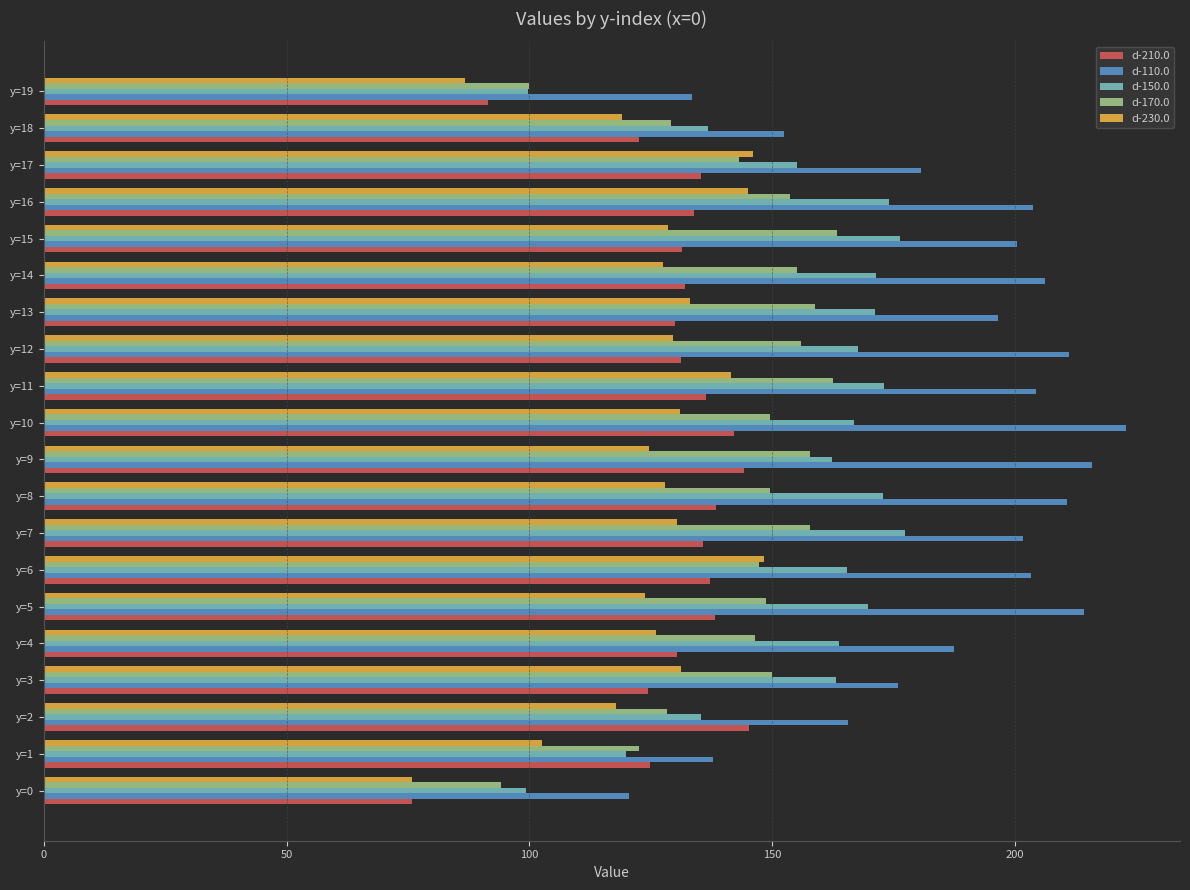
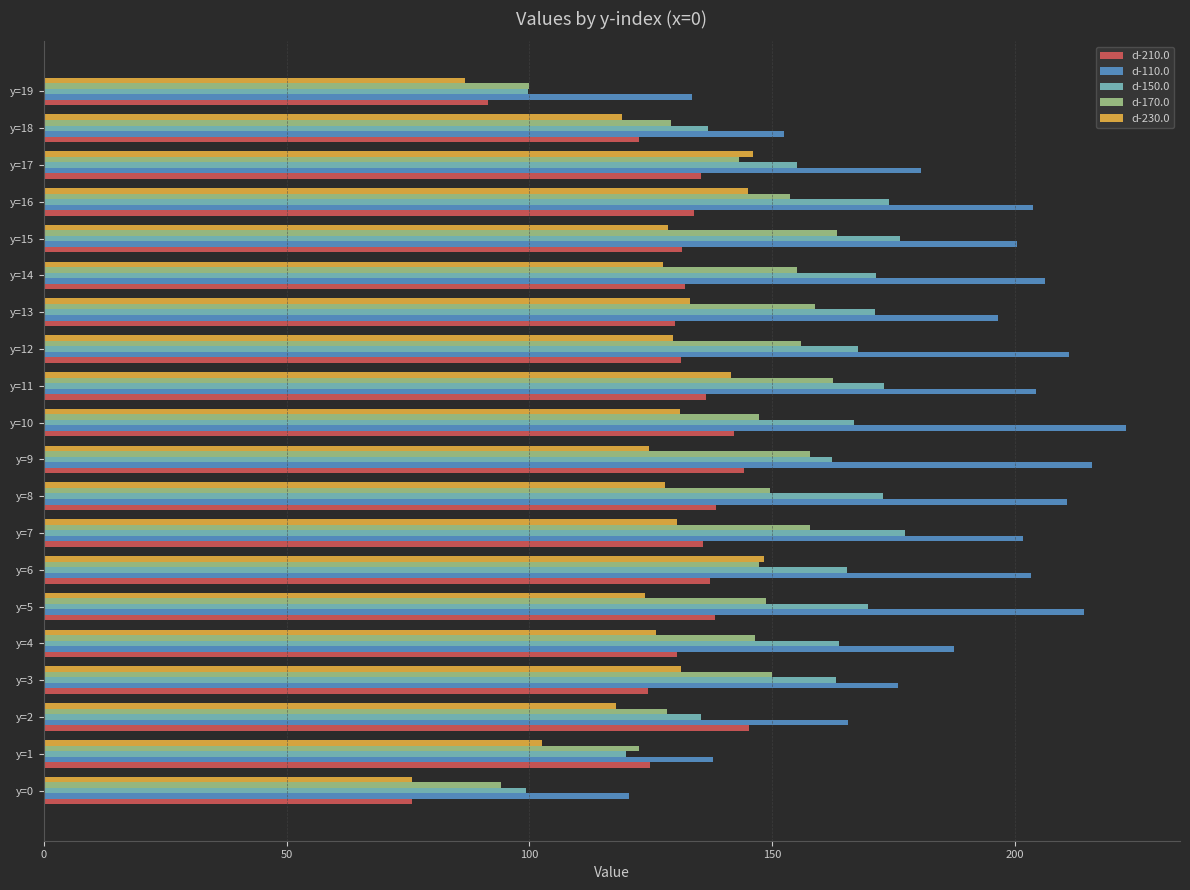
  {
    "d-210.0": {
      "y=19": 91,
      "y=18": 123,
      "y=17": 135,
      "y=16": 134,
      "y=15": 131,
      "y=14": 132,
      "y=13": 130,
      "y=12": 131,
      "y=11": 136,
      "y=10": 142,
      "y=9": 144,
      "y=8": 138,
      "y=7": 136,
      "y=6": 137,
      "y=5": 138,
      "y=4": 130,
      "y=3": 125,
      "y=2": 145,
      "y=1": 125,
      "y=0": 76
    },
    "d-170.0": {
      "y=19": 100,
      "y=18": 129,
      "y=17": 143,
      "y=16": 154,
      "y=15": 163,
      "y=14": 155,
      "y=13": 159,
      "y=12": 156,
      "y=11": 162,
-     "y=10": 150,
+     "y=10": 147,
      "y=9": 158,
      "y=8": 150,
      "y=7": 158,
      "y=6": 147,
      "y=5": 149,
      "y=4": 147,
      "y=3": 150,
      "y=2": 128,
      "y=1": 123,
      "y=0": 94
    },
    "d-230.0": {
      "y=19": 87,
      "y=18": 119,
      "y=17": 146,
      "y=16": 145,
      "y=15": 129,
      "y=14": 127,
      "y=13": 133,
      "y=12": 130,
      "y=11": 141,
      "y=10": 131,
      "y=9": 125,
      "y=8": 128,
      "y=7": 130,
      "y=6": 148,
      "y=5": 124,
      "y=4": 126,
      "y=3": 131,
      "y=2": 118,
      "y=1": 103,
      "y=0": 76
    }
  }
